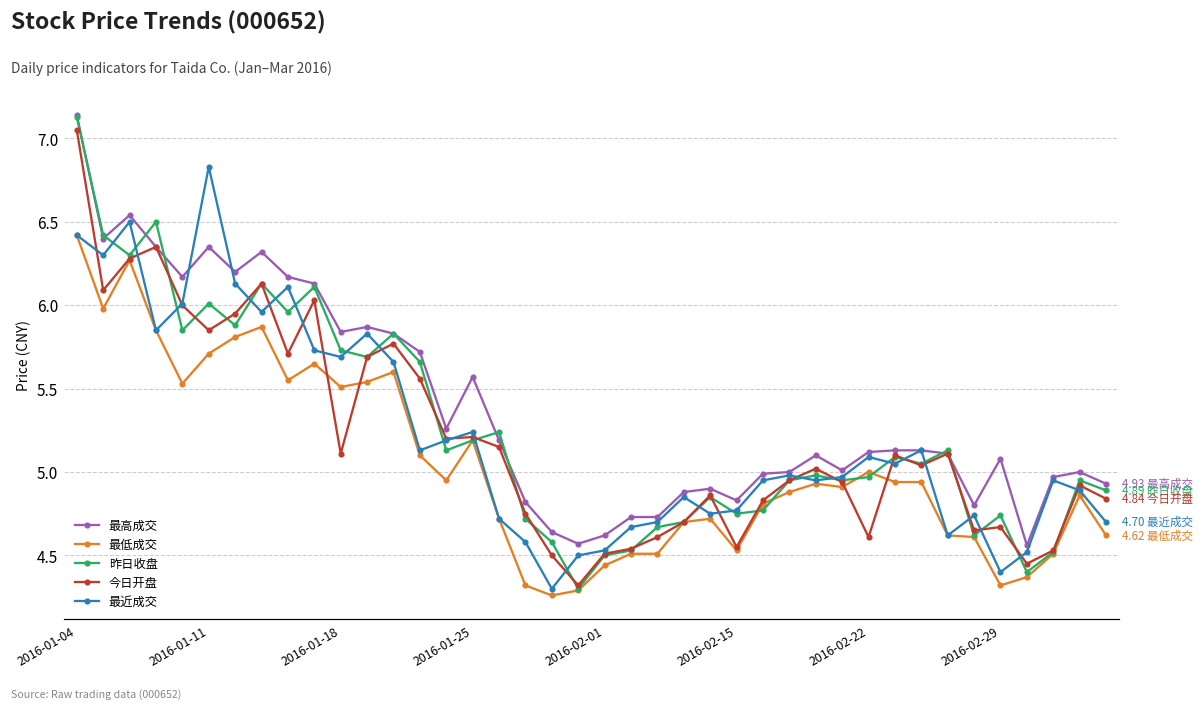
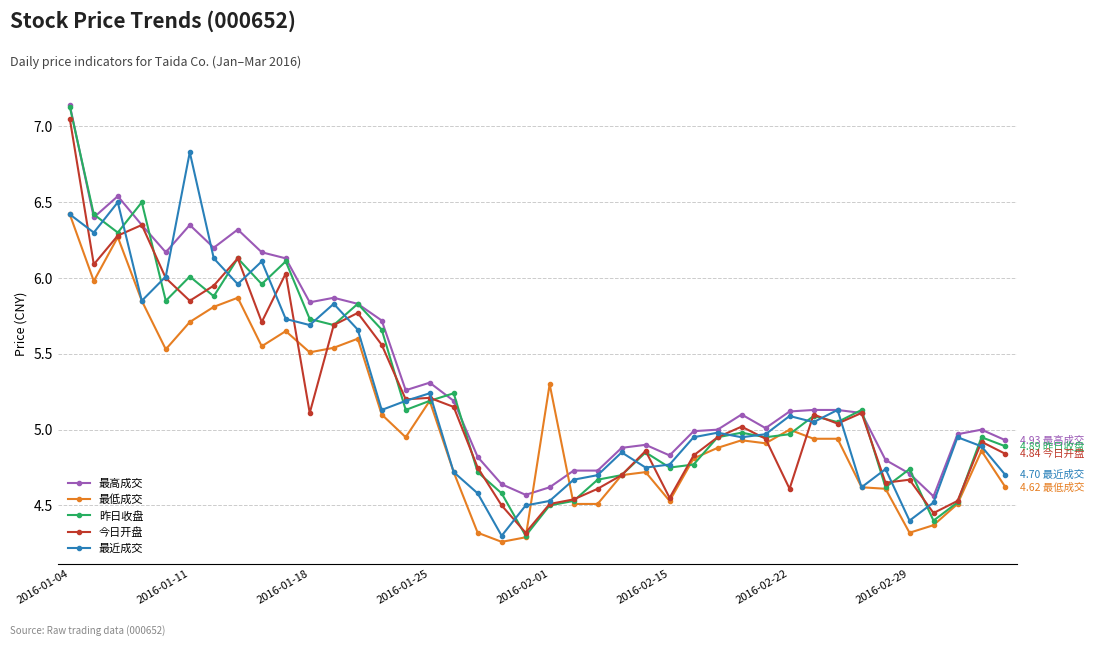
  {
    "最高成交": {
      "2016-01-11": 6.35,
      "2016-01-18": 5.84,
-     "2016-01-25": 5.57,
+     "2016-01-25": 5.31,
      "2016-02-01": 4.62,
      "2016-02-15": 4.83,
      "2016-02-22": 5.12,
-     "2016-02-29": 5.08
+     "2016-02-29": 4.71
    },
    "最低成交": {
      "2016-01-11": 5.71,
      "2016-01-18": 5.51,
-     "2016-02-01": 4.44,
+     "2016-02-01": 5.30,
      "2016-02-15": 4.53,
      "2016-02-22": 5.00,
      "2016-02-29": 4.32
    },
    "昨日收盘": {
      "2016-01-11": 6.01,
      "2016-01-18": 5.73,
      "2016-02-15": 4.75,
      "2016-02-22": 4.97,
      "2016-02-29": 4.74
    },
    "今日开盘": {
      "2016-01-04": 7.05,
      "2016-01-11": 5.85,
      "2016-01-18": 5.11,
      "2016-01-25": 5.21,
      "2016-02-15": 4.55,
      "2016-02-22": 4.61,
      "2016-02-29": 4.67
    },
    "最近成交": {
      "2016-01-11": 6.83,
      "2016-01-18": 5.69,
      "2016-01-25": 5.24,
      "2016-02-01": 4.53,
      "2016-02-15": 4.77,
      "2016-02-22": 5.09,
      "2016-02-29": 4.40
    }
  }
